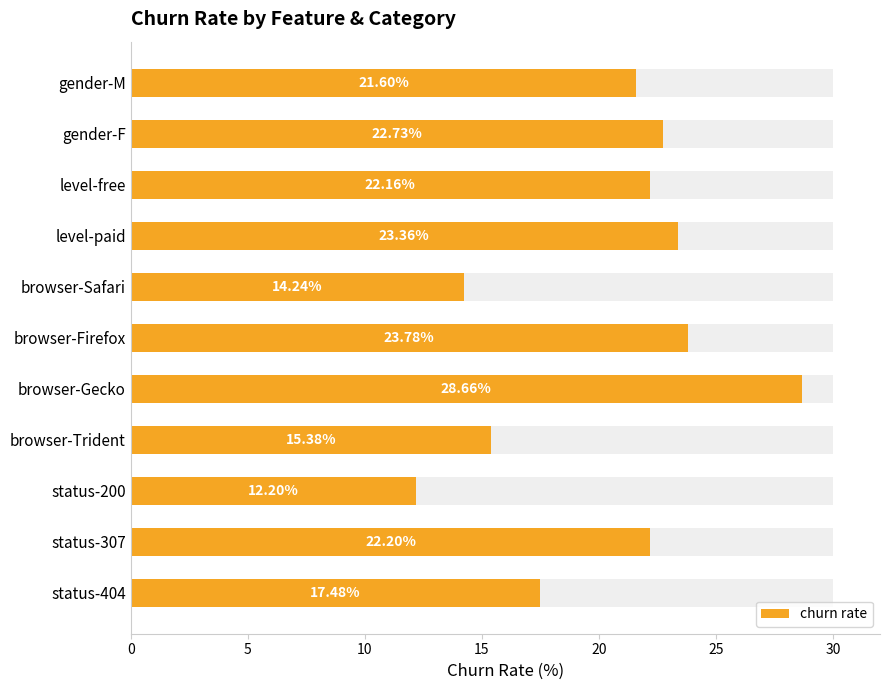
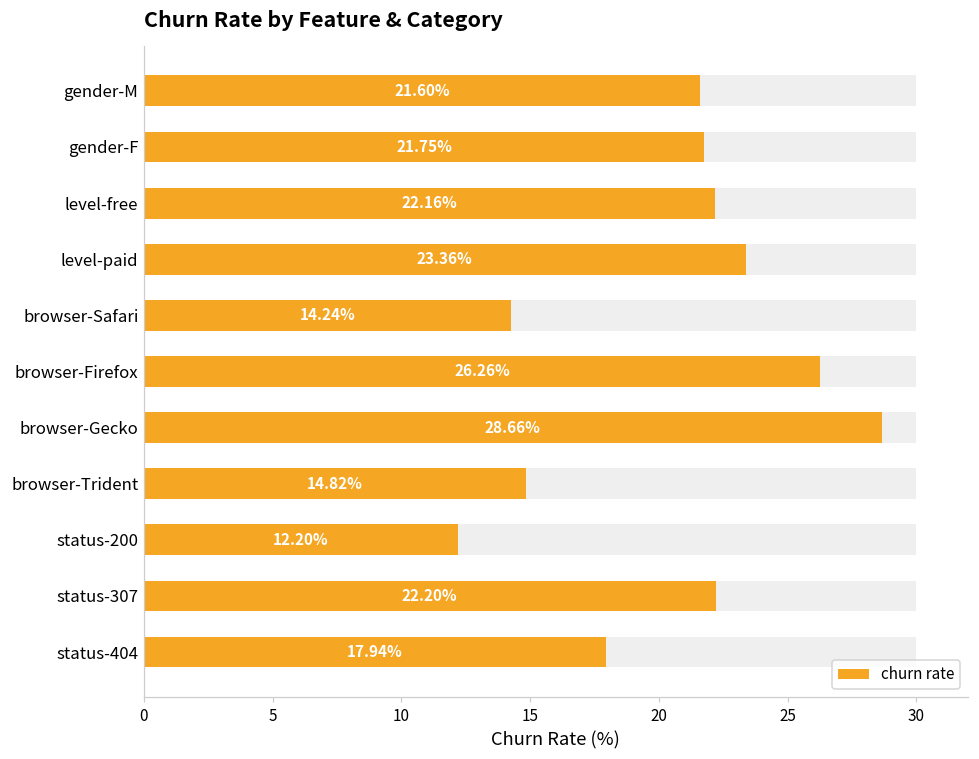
  {
    "churn rate": {
-     "gender-F": "22.73%",
-     "browser-Firefox": "23.78%",
-     "browser-Trident": "15.38%",
-     "status-404": "17.48%"
+     "gender-F": "21.75%",
+     "browser-Firefox": "26.26%",
+     "browser-Trident": "14.82%",
+     "status-404": "17.94%"
    }
  }
